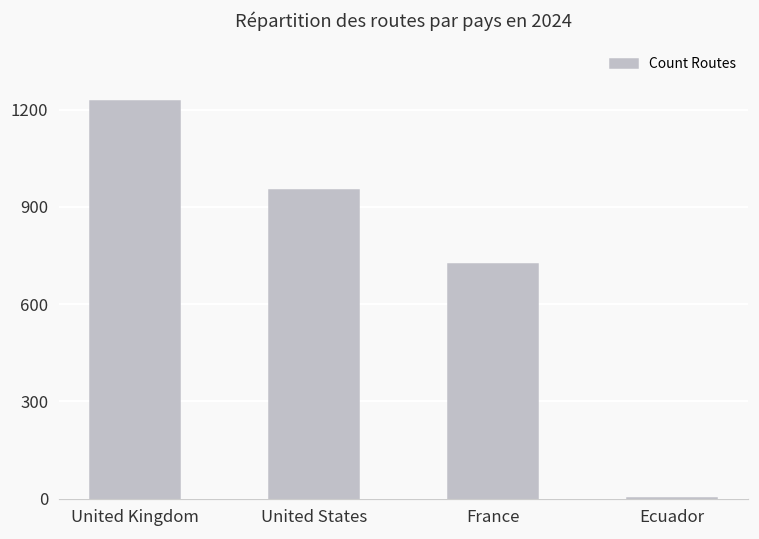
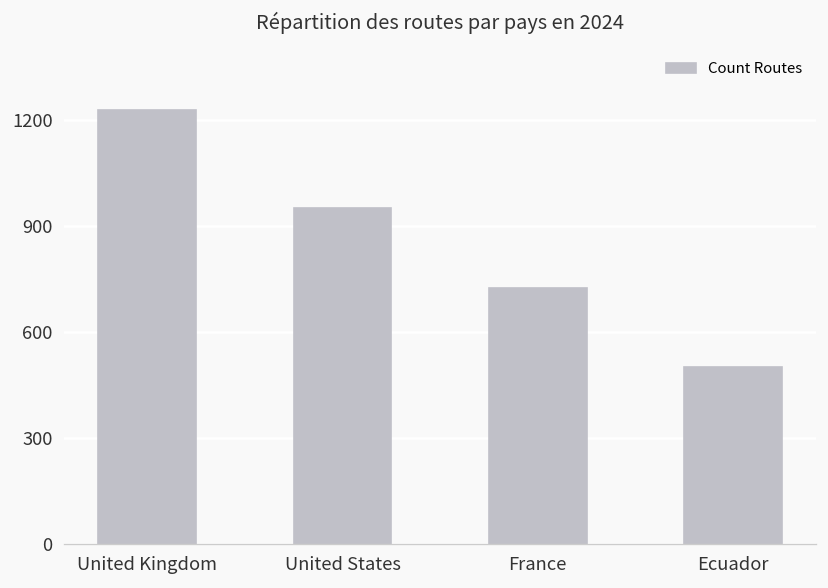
  {
    "United Kingdom": 1230,
    "United States": 950,
    "France": 730,
-   "Ecuador": 0
+   "Ecuador": 500
  }
